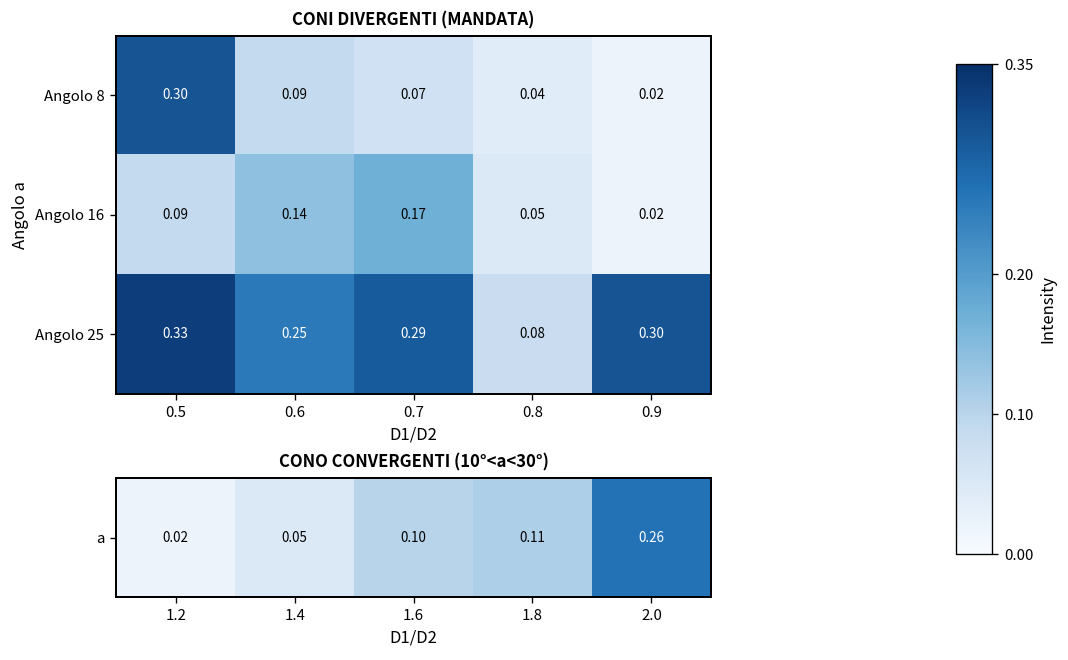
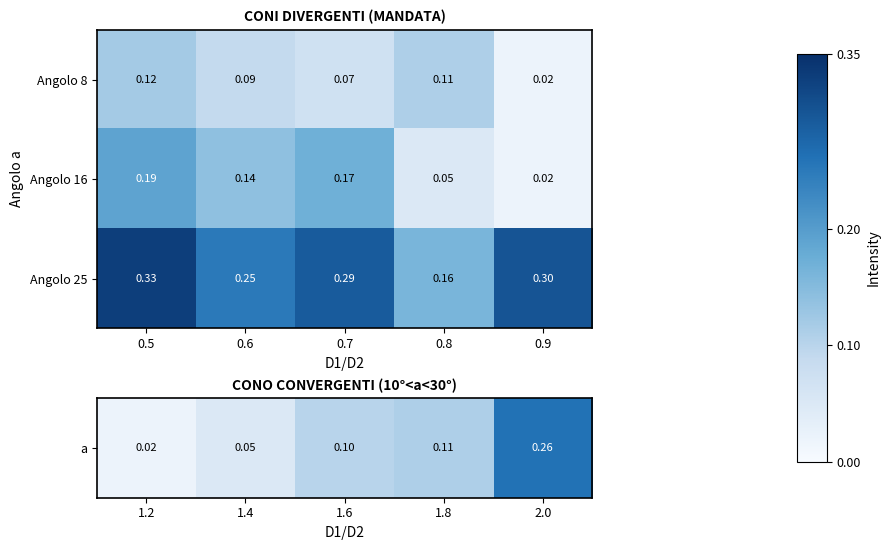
  {
    "CONI DIVERGENTI (MANDATA)": {
      "Angolo 8": {
-       "0.5": 0.30,
+       "0.5": 0.12,
        "0.6": 0.09,
        "0.7": 0.07,
-       "0.8": 0.04,
+       "0.8": 0.11,
        "0.9": 0.02
      },
      "Angolo 16": {
-       "0.5": 0.09,
+       "0.5": 0.19,
        "0.6": 0.14,
        "0.7": 0.17,
        "0.8": 0.05,
        "0.9": 0.02
      },
      "Angolo 25": {
        "0.5": 0.33,
        "0.6": 0.25,
        "0.7": 0.29,
-       "0.8": 0.08,
+       "0.8": 0.16,
        "0.9": 0.30
      }
    },
    "CONO CONVERGENTI (10°<a<30°)": {
      "a": {
        "1.2": 0.02,
        "1.4": 0.05,
        "1.6": 0.10,
        "1.8": 0.11,
        "2.0": 0.26
      }
    }
  }
